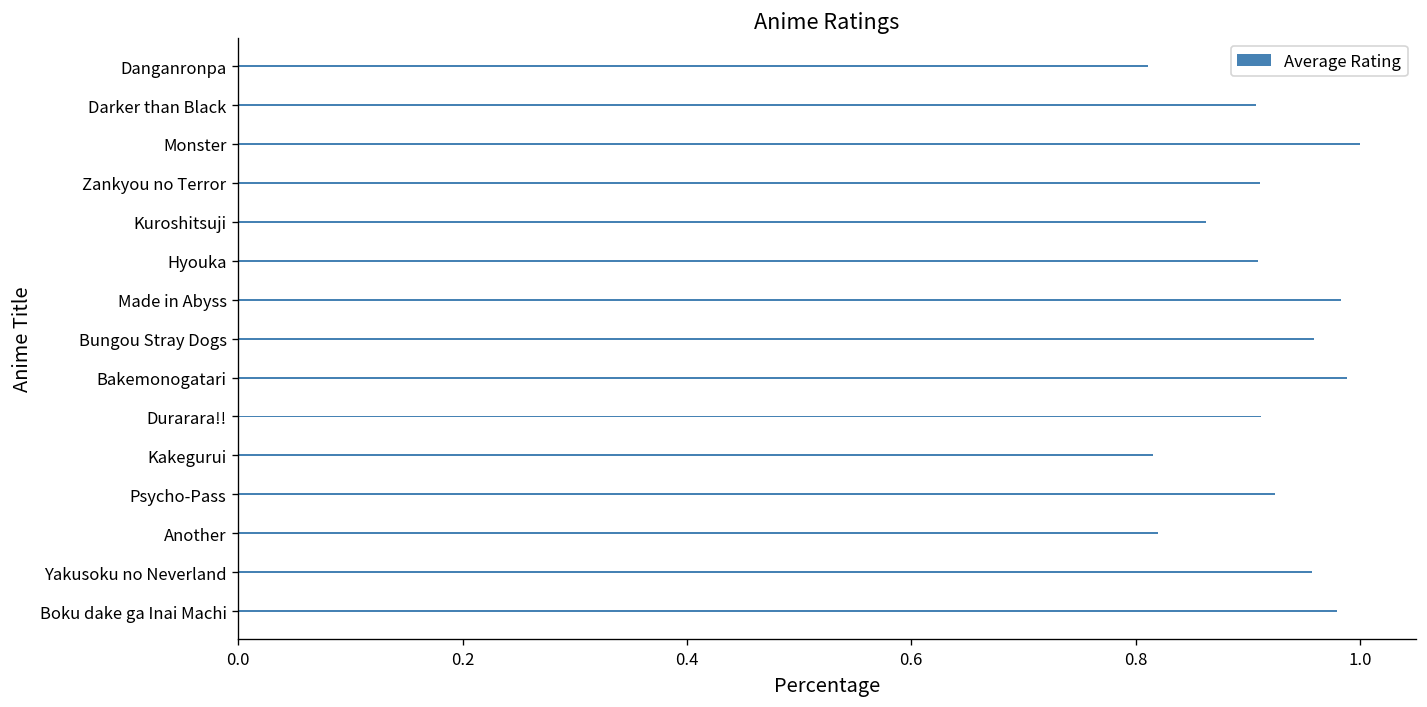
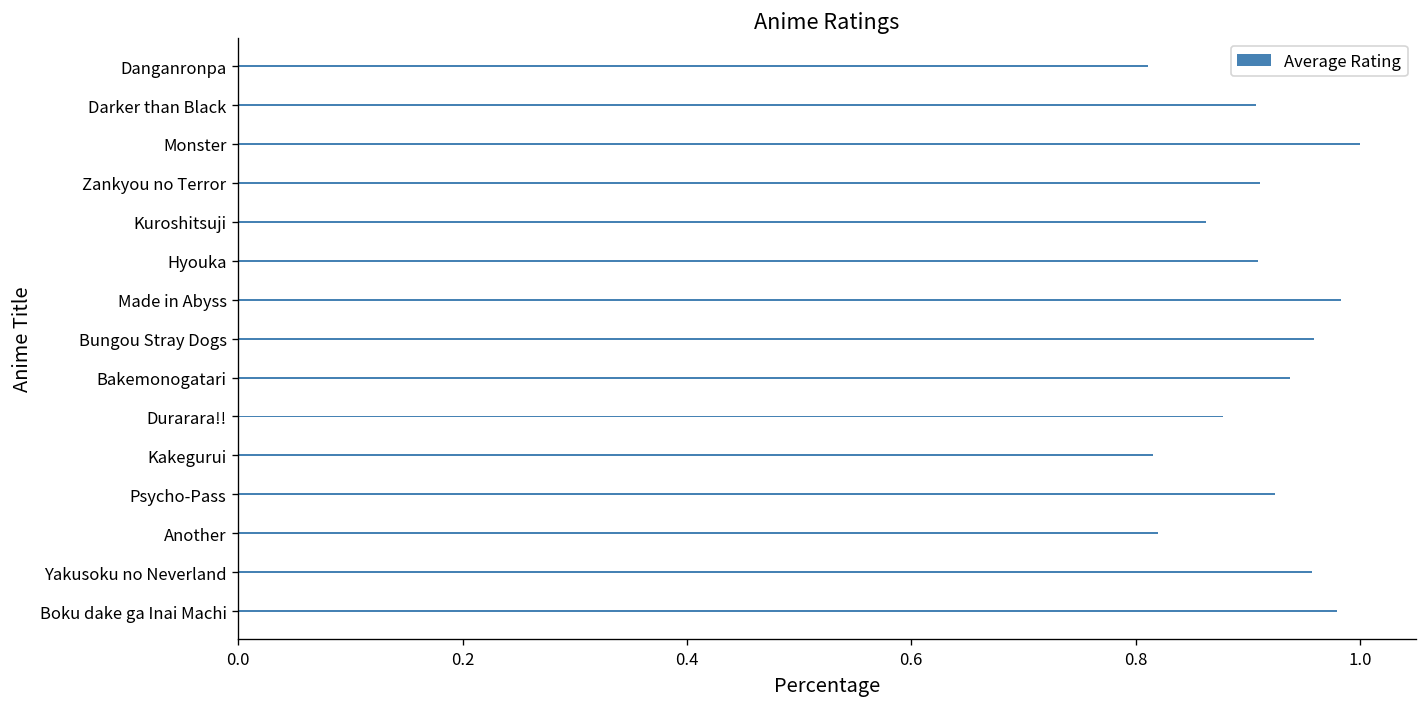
  {
    "Danganronpa": 0.81,
    "Darker than Black": 0.91,
    "Monster": 1.00,
    "Zankyou no Terror": 0.91,
    "Kuroshitsuji": 0.86,
    "Hyouka": 0.91,
    "Made in Abyss": 0.98,
    "Bungou Stray Dogs": 0.96,
-   "Bakemonogatari": 0.99,
-   "Durarara!!": 0.91,
+   "Bakemonogatari": 0.94,
+   "Durarara!!": 0.88,
    "Kakegurui": 0.82,
    "Psycho-Pass": 0.92,
    "Another": 0.82,
    "Yakusoku no Neverland": 0.96,
    "Boku dake ga Inai Machi": 0.98
  }
